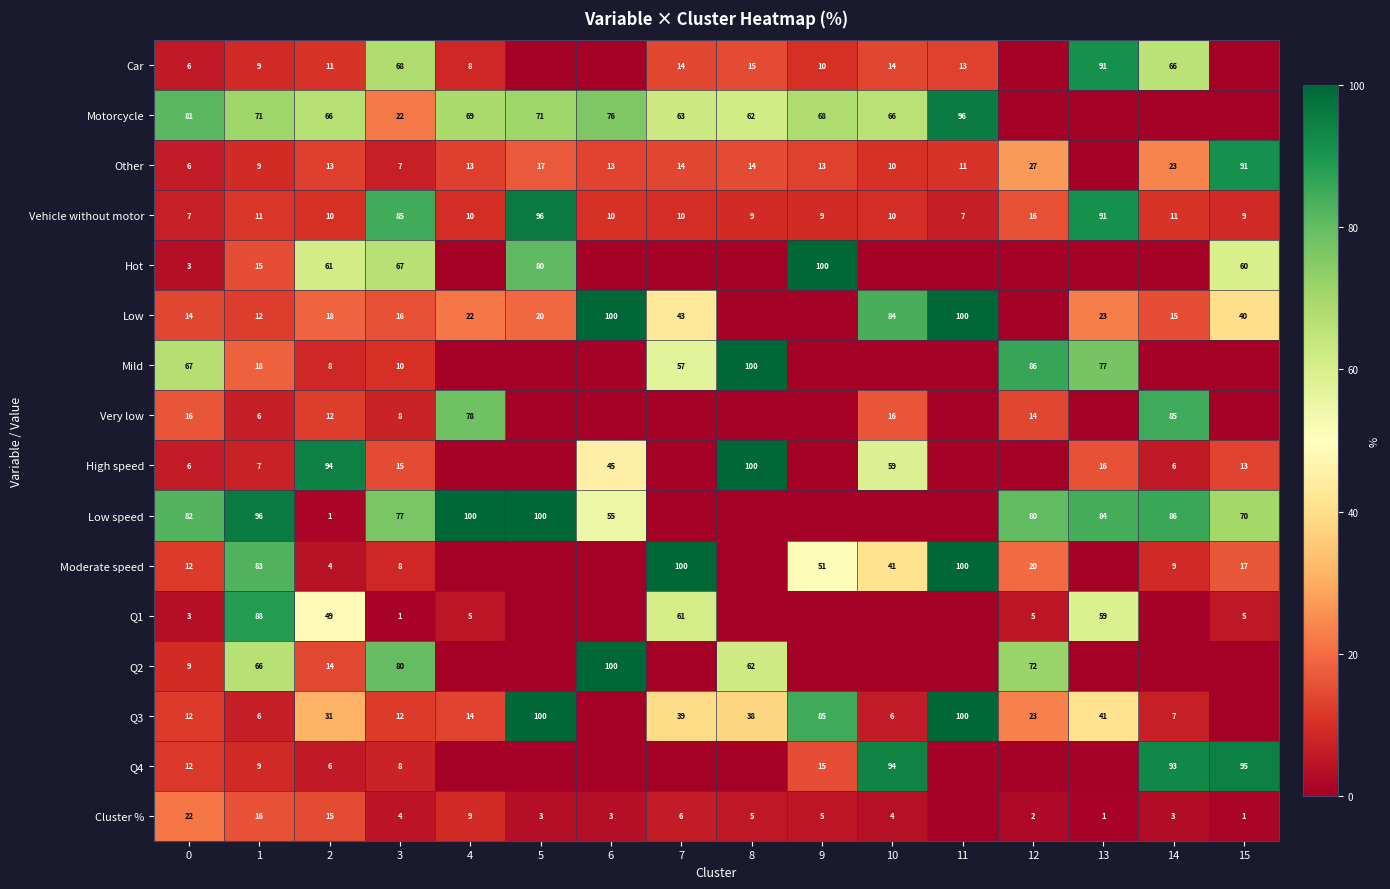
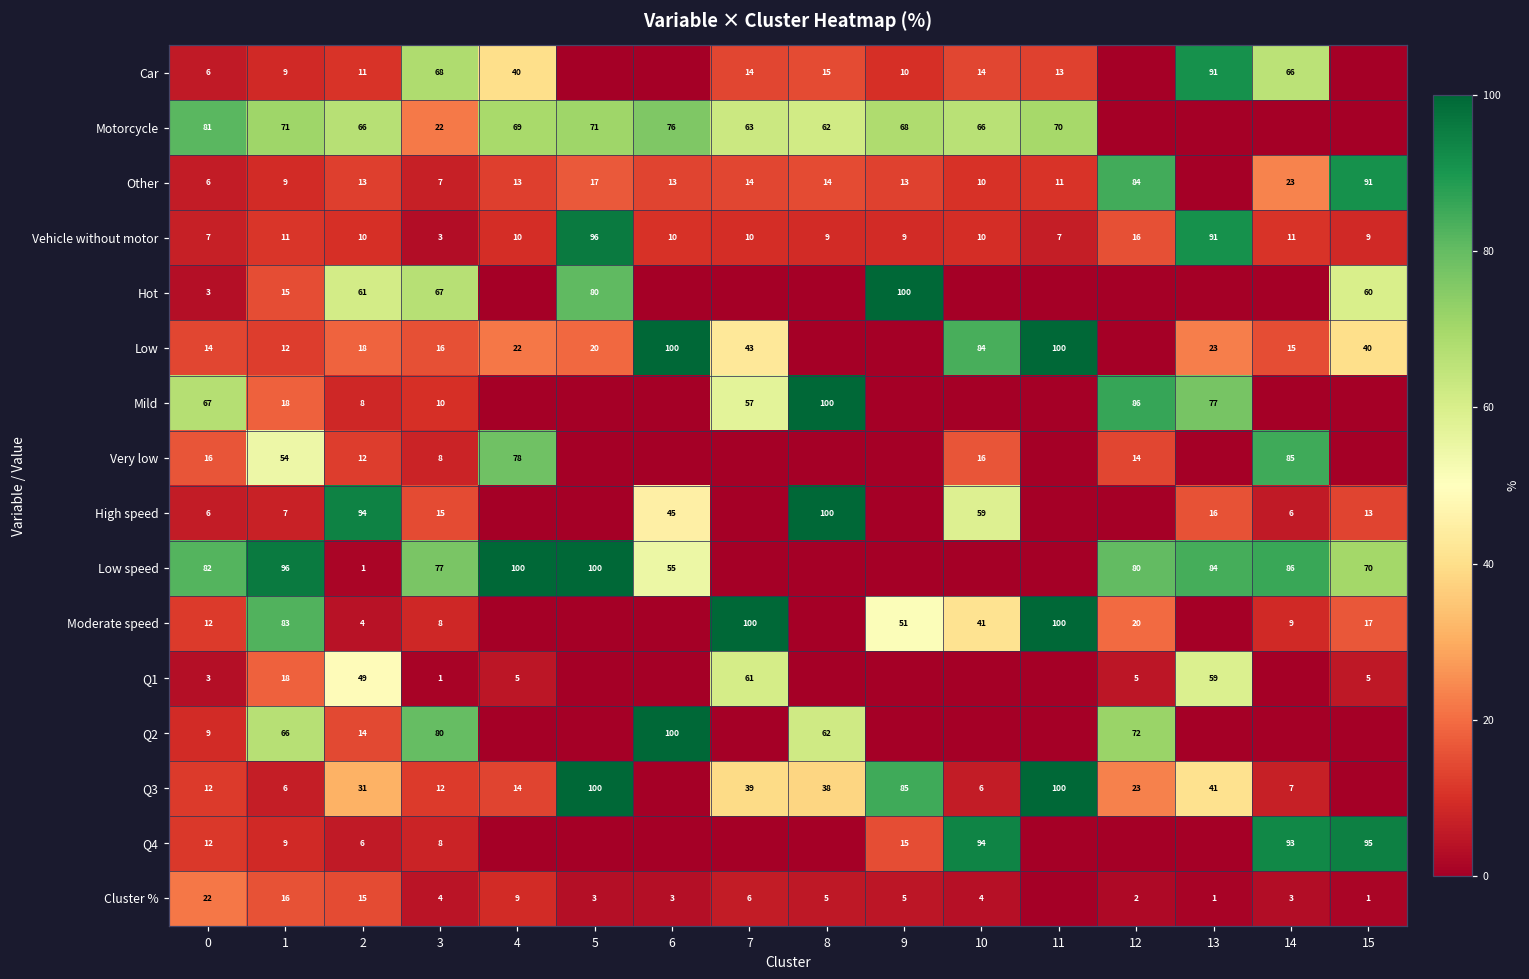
  {
    "Car": {
      "0": 6,
      "1": 9,
      "2": 11,
      "3": 68,
-     "4": 8,
+     "4": 40,
      "7": 14,
      "8": 15,
      "9": 10,
      "10": 14,
      "11": 13,
      "13": 91,
      "14": 66
    },
    "Motorcycle": {
      "0": 81,
      "1": 71,
      "2": 66,
      "3": 22,
      "4": 69,
      "5": 71,
      "6": 76,
      "7": 63,
      "8": 62,
      "9": 68,
      "10": 66,
-     "11": 96
+     "11": 70
    },
    "Other": {
      "0": 6,
      "1": 9,
      "2": 13,
      "3": 7,
      "4": 13,
      "5": 17,
      "6": 13,
      "7": 14,
      "8": 14,
      "9": 13,
      "10": 10,
      "11": 11,
-     "12": 27,
+     "12": 84,
      "14": 23,
      "15": 91
    },
    "Vehicle without motor": {
      "0": 7,
      "1": 11,
      "2": 10,
-     "3": 85,
+     "3": 3,
      "4": 10,
      "5": 96,
      "6": 10,
      "7": 10,
      "8": 9,
      "9": 9,
      "10": 10,
      "11": 7,
      "12": 16,
      "13": 91,
      "14": 11,
      "15": 9
    },
    "Hot": {
      "0": 3,
      "1": 15,
      "2": 61,
      "3": 67,
      "5": 80,
      "9": 100,
      "15": 60
    },
    "Low": {
      "0": 14,
      "1": 12,
      "2": 18,
      "3": 16,
      "4": 22,
      "5": 20,
      "6": 100,
      "7": 43,
      "10": 84,
      "11": 100,
      "13": 23,
      "14": 15,
      "15": 40
    },
    "Mild": {
      "0": 67,
      "1": 18,
      "2": 8,
      "3": 10,
      "7": 57,
      "8": 100,
      "12": 86,
      "13": 77
    },
    "Very low": {
      "0": 16,
-     "1": 6,
+     "1": 54,
      "2": 12,
      "3": 8,
      "4": 78,
      "10": 16,
      "12": 14,
      "14": 85
    },
    "High speed": {
      "0": 6,
      "1": 7,
      "2": 94,
      "3": 15,
      "6": 45,
      "8": 100,
      "10": 59,
      "13": 16,
      "14": 6,
      "15": 13
    },
    "Low speed": {
      "0": 82,
      "1": 96,
      "2": 1,
      "3": 77,
      "4": 100,
      "5": 100,
      "6": 55,
      "12": 80,
      "13": 84,
      "14": 86,
      "15": 70
    },
    "Moderate speed": {
      "0": 12,
      "1": 83,
      "2": 4,
      "3": 8,
      "7": 100,
      "9": 51,
      "10": 41,
      "11": 100,
      "12": 20,
      "14": 9,
      "15": 17
    },
    "Q1": {
      "0": 3,
-     "1": 88,
+     "1": 18,
      "2": 49,
      "3": 1,
      "4": 5,
      "7": 61,
      "12": 5,
      "13": 59,
      "15": 5
    },
    "Q2": {
      "0": 9,
      "1": 66,
      "2": 14,
      "3": 80,
      "6": 100,
      "8": 62,
      "12": 72
    },
    "Q3": {
      "0": 12,
      "1": 6,
      "2": 31,
      "3": 12,
      "4": 14,
      "5": 100,
      "7": 39,
      "8": 38,
      "9": 85,
      "10": 6,
      "11": 100,
      "12": 23,
      "13": 41,
      "14": 7
    },
    "Q4": {
      "0": 12,
      "1": 9,
      "2": 6,
      "3": 8,
      "9": 15,
      "10": 94,
      "14": 93,
      "15": 95
    },
    "Cluster %": {
      "0": 22,
      "1": 16,
      "2": 15,
      "3": 4,
      "4": 9,
      "5": 3,
      "6": 3,
      "7": 6,
      "8": 5,
      "9": 5,
      "10": 4,
      "12": 2,
      "13": 1,
      "14": 3,
      "15": 1
    }
  }
